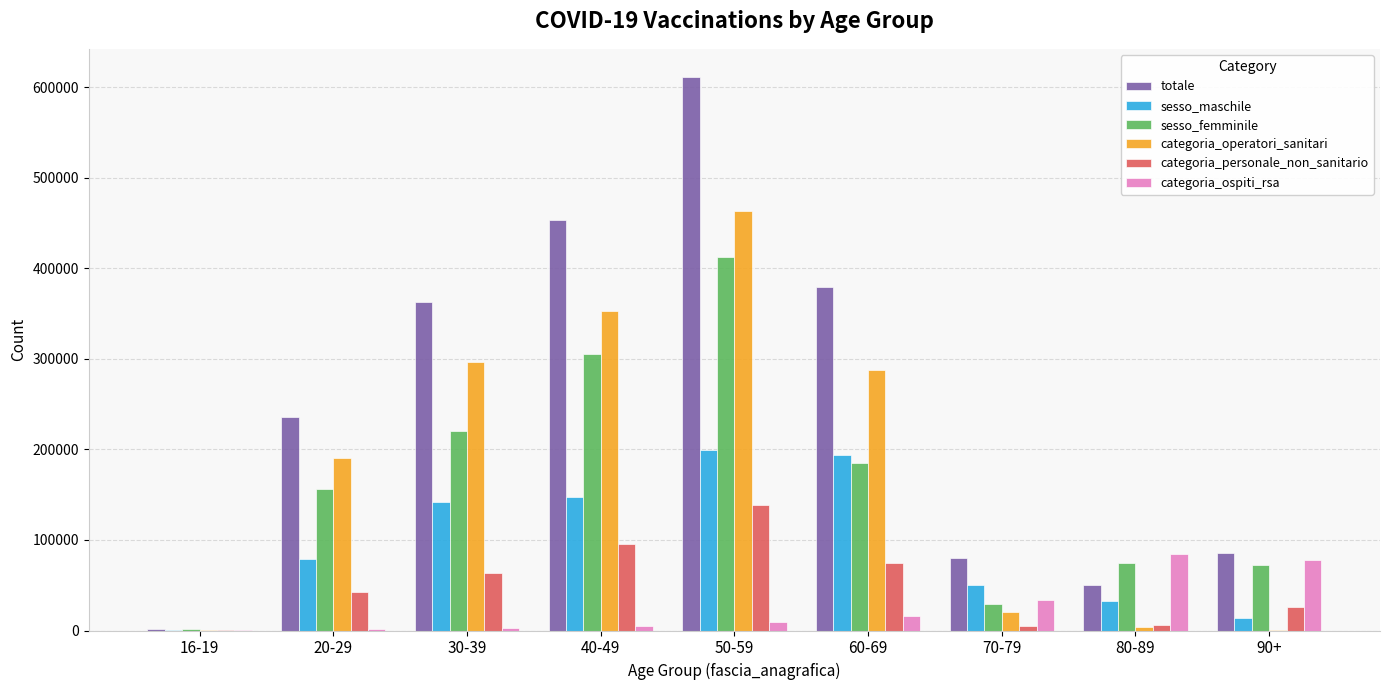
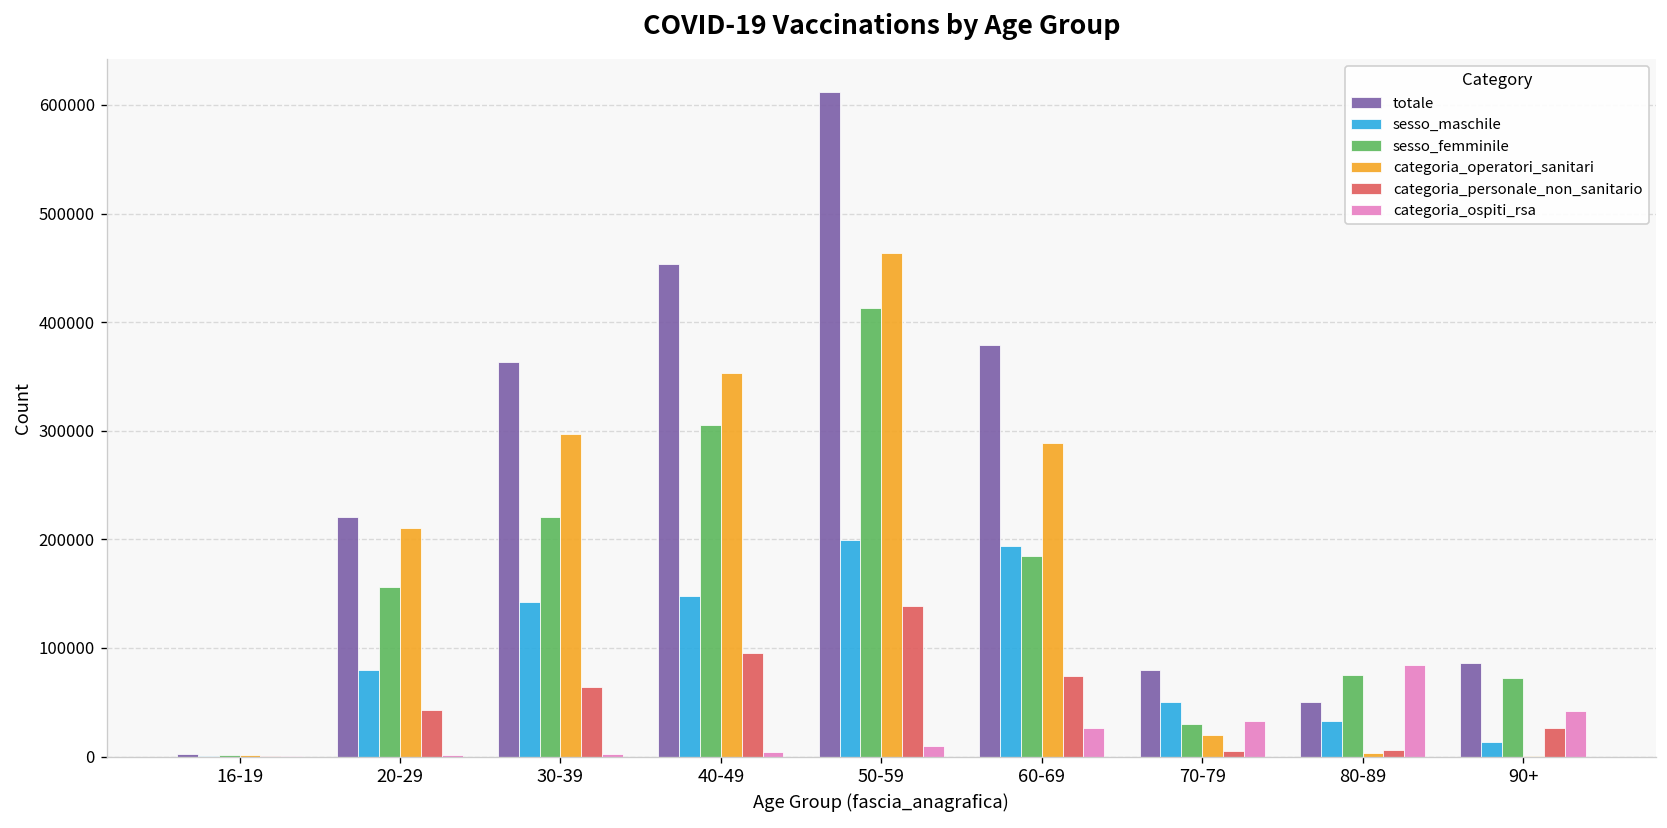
  {
    "totale": {
-     "20-29": 240000,
+     "20-29": 220000,
      "30-39": 360000,
      "40-49": 450000,
      "50-59": 610000,
      "60-69": 380000,
      "70-79": 80000,
      "80-89": 50000,
      "90+": 90000
    },
    "sesso_maschile": {
      "20-29": 80000,
      "30-39": 140000,
      "40-49": 150000,
      "50-59": 200000,
      "60-69": 190000,
      "70-79": 50000,
      "80-89": 30000,
      "90+": 10000
    },
    "sesso_femminile": {
      "20-29": 160000,
      "30-39": 220000,
      "40-49": 310000,
      "50-59": 410000,
      "60-69": 190000,
      "70-79": 30000,
      "80-89": 70000,
      "90+": 70000
    },
    "categoria_operatori_sanitari": {
-     "20-29": 190000,
+     "20-29": 210000,
      "30-39": 300000,
      "40-49": 350000,
      "50-59": 460000,
      "60-69": 290000,
      "70-79": 20000,
      "80-89": 0
    },
    "categoria_personale_non_sanitario": {
      "20-29": 40000,
      "30-39": 60000,
      "40-49": 100000,
      "50-59": 140000,
      "60-69": 70000,
      "70-79": 10000,
      "80-89": 10000,
      "90+": 30000
    },
    "categoria_ospiti_rsa": {
      "40-49": 0,
      "50-59": 10000,
-     "60-69": 20000,
+     "60-69": 30000,
      "70-79": 30000,
      "80-89": 80000,
-     "90+": 80000
+     "90+": 40000
    }
  }
